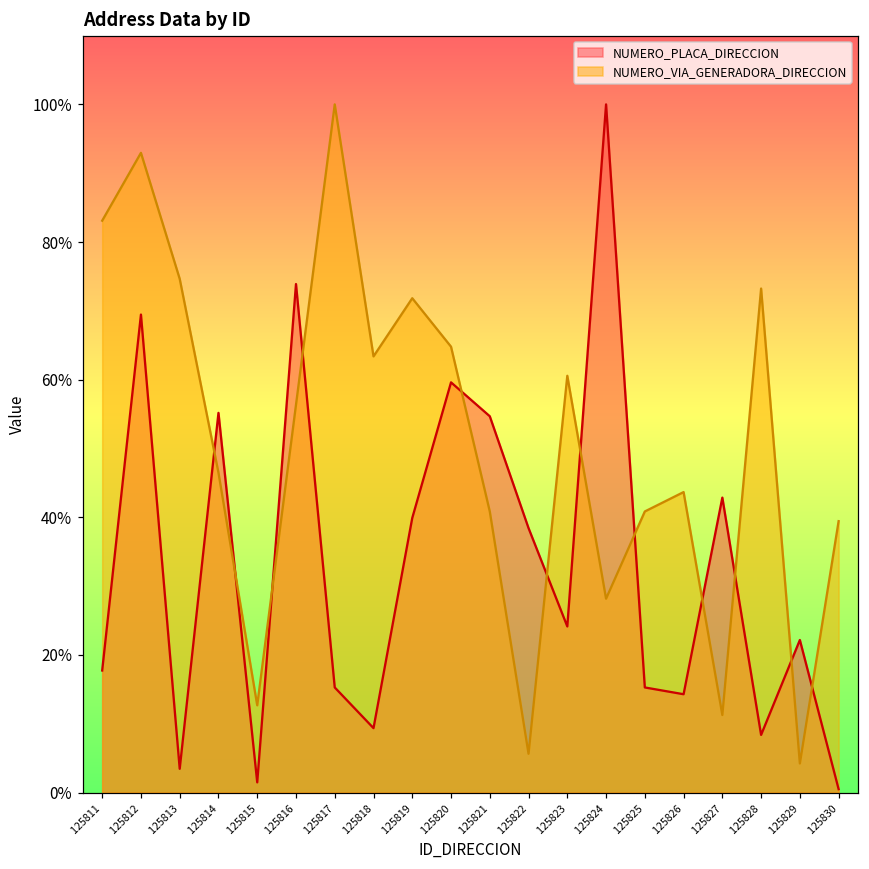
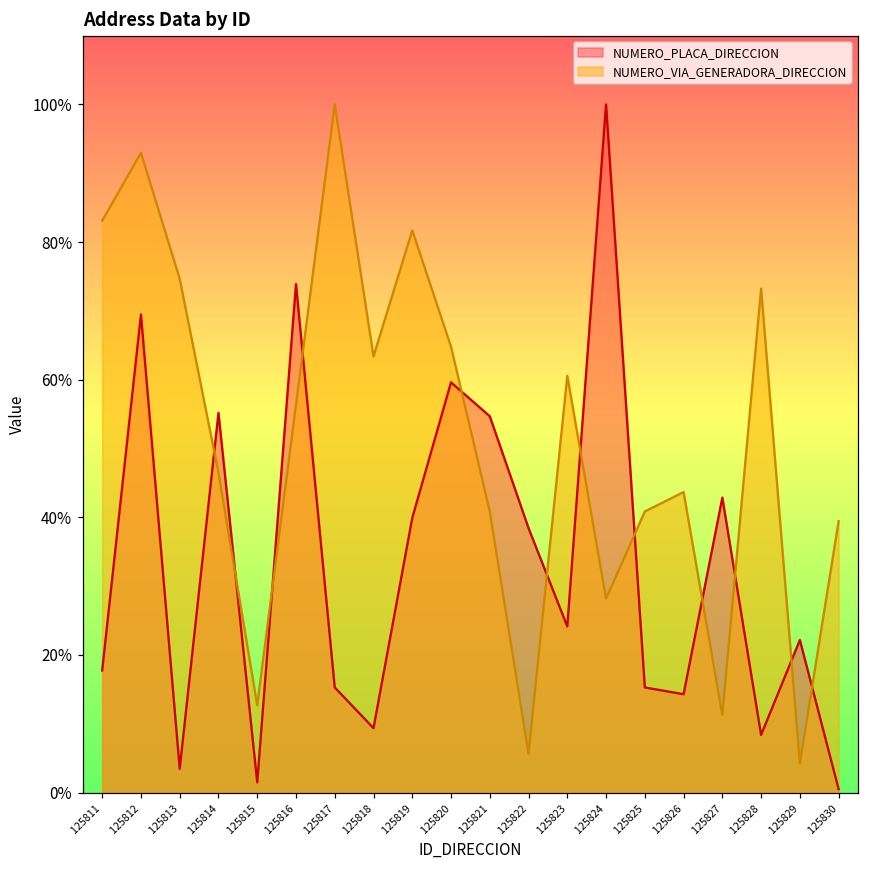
  {
    "NUMERO_PLACA_DIRECCION": {
      "125811": "18%",
      "125812": "69%",
      "125813": "3%",
      "125814": "55%",
      "125815": "1%",
      "125816": "74%",
      "125817": "15%",
      "125818": "9%",
      "125819": "40%",
      "125820": "60%",
      "125821": "55%",
      "125822": "38%",
      "125823": "24%",
      "125824": "100%",
      "125825": "15%",
      "125826": "14%",
      "125827": "43%",
      "125828": "8%",
      "125829": "22%",
      "125830": "0%"
    },
    "NUMERO_VIA_GENERADORA_DIRECCION": {
      "125811": "83%",
      "125812": "93%",
      "125813": "75%",
      "125814": "46%",
      "125815": "13%",
      "125816": "56%",
      "125817": "100%",
      "125818": "63%",
-     "125819": "72%",
+     "125819": "82%",
      "125820": "65%",
      "125821": "41%",
      "125822": "6%",
      "125823": "61%",
      "125824": "28%",
      "125825": "41%",
      "125826": "44%",
      "125827": "11%",
      "125828": "73%",
      "125829": "4%",
      "125830": "39%"
    }
  }
